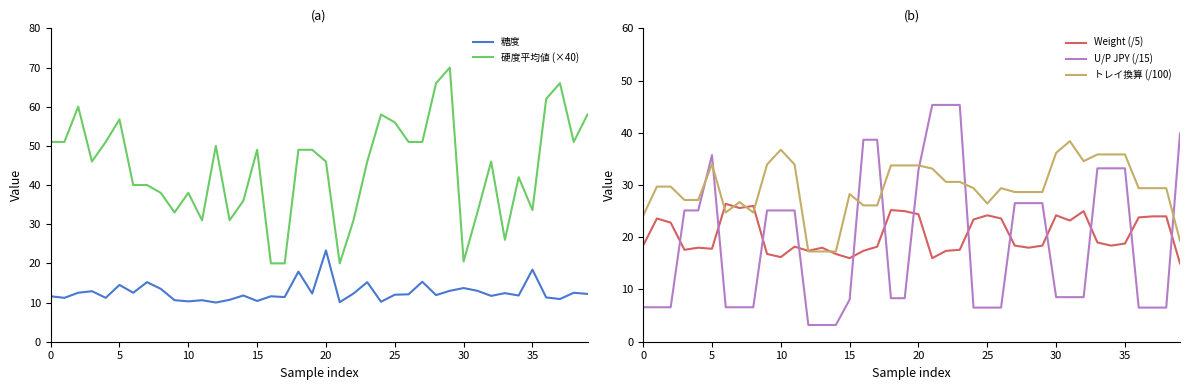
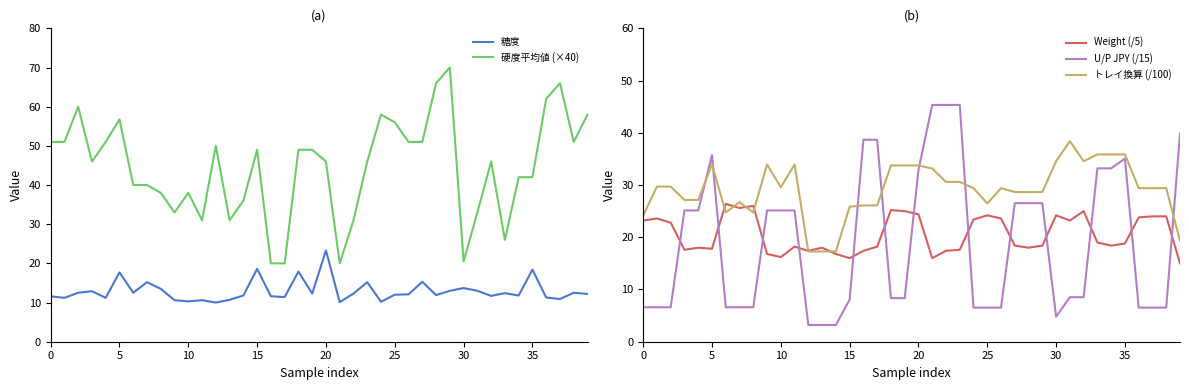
  {
    "(a)": {
      "糖度": {
        "0": 12,
-       "5": 15,
+       "5": 18,
        "10": 10,
-       "15": 10,
+       "15": 19,
        "20": 23,
        "25": 12,
        "30": 14,
        "35": 18
      },
      "硬度平均値 (×40)": {
        "0": 51,
        "5": 57,
        "10": 38,
        "15": 49,
        "20": 46,
        "25": 56,
        "30": 20,
-       "35": 34
+       "35": 42
      }
    },
    "(b)": {
      "Weight (/5)": {
-       "0": 18,
+       "0": 23,
        "5": 18,
        "10": 16,
        "15": 16,
        "20": 24,
        "25": 24,
        "30": 24,
        "35": 19
      },
      "U/P JPY (/15)": {
        "0": 7,
        "5": 36,
        "10": 25,
        "15": 8,
        "20": 33,
        "25": 7,
-       "30": 9,
-       "35": 33
+       "30": 5,
+       "35": 35
      },
      "トレイ換算 (/100)": {
        "0": 24,
        "5": 34,
-       "10": 37,
-       "15": 28,
+       "10": 30,
+       "15": 26,
        "20": 34,
        "25": 26,
-       "30": 36,
+       "30": 35,
        "35": 36
      }
    }
  }
